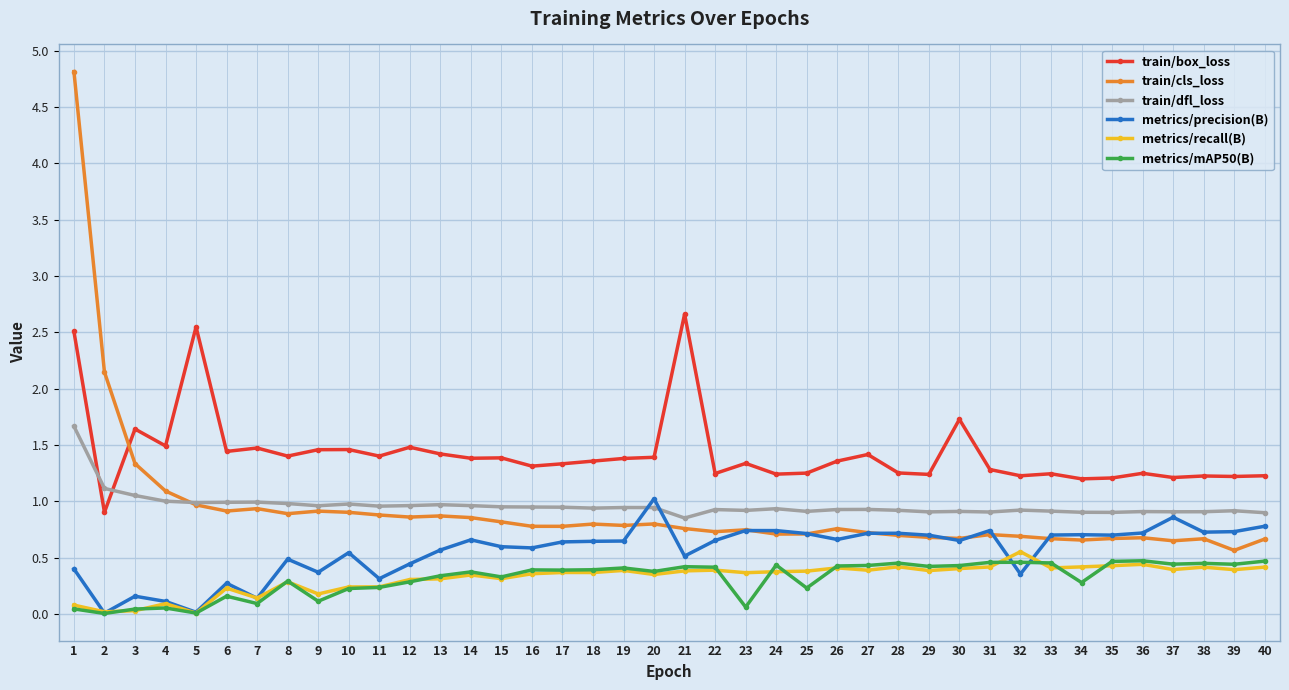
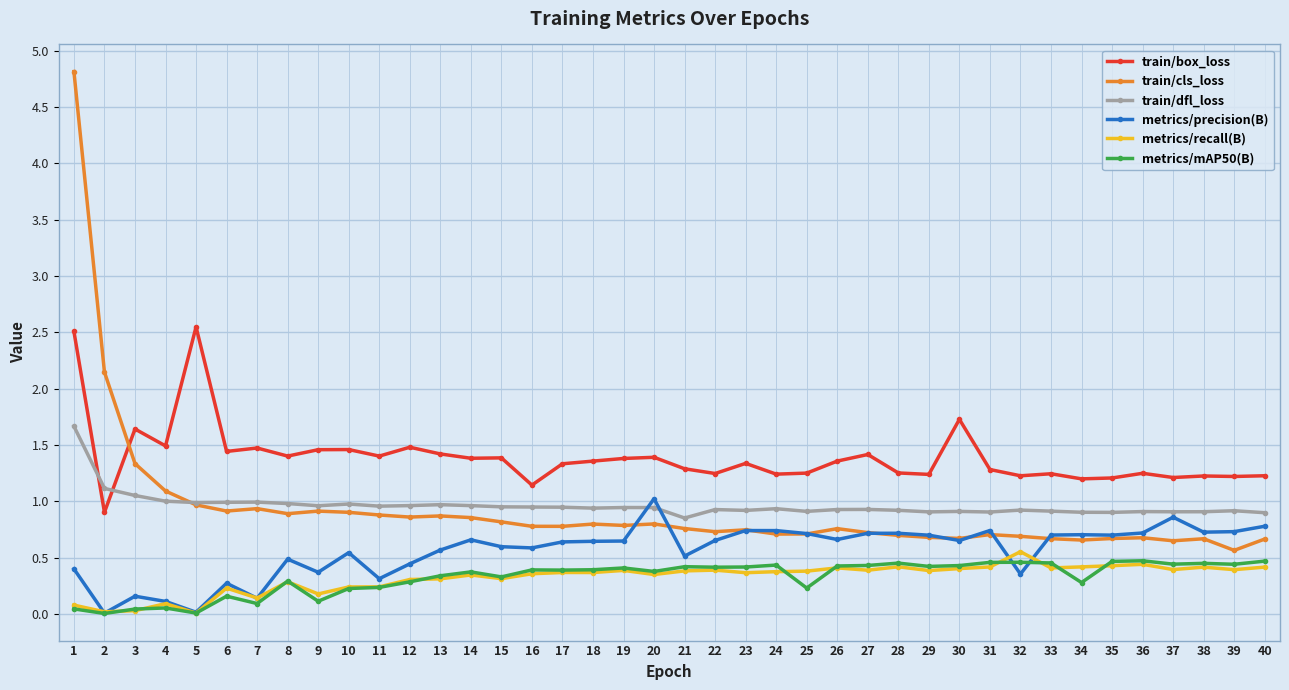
  {
    "train/box_loss": {
      "1": 2.51,
      "2": 0.90,
      "3": 1.64,
      "4": 1.49,
      "5": 2.55,
      "6": 1.44,
      "7": 1.47,
      "8": 1.40,
      "9": 1.46,
      "10": 1.46,
      "11": 1.40,
      "12": 1.48,
      "13": 1.42,
      "14": 1.38,
      "15": 1.39,
-     "16": 1.31,
+     "16": 1.14,
      "17": 1.33,
      "18": 1.36,
      "19": 1.38,
      "20": 1.39,
-     "21": 2.66,
+     "21": 1.29,
      "22": 1.25,
      "23": 1.34,
      "24": 1.24,
      "25": 1.25,
      "26": 1.36,
      "27": 1.42,
      "28": 1.25,
      "29": 1.24,
      "30": 1.73,
      "31": 1.28,
      "32": 1.23,
      "33": 1.24,
      "34": 1.20,
      "35": 1.21,
      "36": 1.25,
      "37": 1.21,
      "38": 1.23,
      "39": 1.22,
      "40": 1.23
    },
    "train/cls_loss": {
      "1": 4.82,
      "2": 2.15,
      "3": 1.33,
      "4": 1.09,
      "6": 0.91,
      "7": 0.94,
      "8": 0.89,
      "9": 0.91,
      "10": 0.90,
      "11": 0.88,
      "12": 0.86,
      "13": 0.87,
      "14": 0.86,
      "15": 0.82,
      "16": 0.78,
      "17": 0.78,
      "18": 0.80,
      "19": 0.79,
      "20": 0.80,
      "21": 0.76,
      "22": 0.73,
      "24": 0.71,
      "26": 0.76,
      "31": 0.70,
      "32": 0.69,
      "33": 0.67,
      "34": 0.66,
      "35": 0.67,
      "36": 0.68,
      "37": 0.65,
      "38": 0.67,
      "39": 0.56,
      "40": 0.67
    },
    "train/dfl_loss": {
      "1": 1.67,
      "2": 1.11,
      "3": 1.05,
      "4": 1.00,
      "6": 0.99,
      "7": 0.99,
      "8": 0.98,
      "9": 0.96,
      "10": 0.98,
      "11": 0.96,
      "12": 0.96,
      "13": 0.97,
      "14": 0.96,
      "15": 0.95,
      "16": 0.95,
      "17": 0.95,
      "18": 0.94,
      "19": 0.94,
      "20": 0.94,
      "21": 0.85,
      "22": 0.93,
      "23": 0.92,
      "24": 0.93,
      "25": 0.91,
      "26": 0.93,
      "27": 0.93,
      "28": 0.92,
      "29": 0.91,
      "30": 0.91,
      "31": 0.91,
      "32": 0.92,
      "33": 0.91,
      "34": 0.90,
      "35": 0.90,
      "36": 0.91,
      "37": 0.91,
      "38": 0.91,
      "39": 0.92,
      "40": 0.90
    },
    "metrics/precision(B)": {
      "1": 0.40,
      "3": 0.16,
      "6": 0.27,
      "8": 0.49,
      "9": 0.37,
      "10": 0.54,
      "11": 0.31,
      "12": 0.44,
      "13": 0.57,
      "14": 0.66,
      "15": 0.60,
      "16": 0.59,
      "17": 0.64,
      "18": 0.64,
      "19": 0.65,
      "20": 1.02,
      "21": 0.51,
      "22": 0.65,
      "24": 0.74,
      "26": 0.66,
      "31": 0.74,
      "32": 0.35,
      "33": 0.70,
      "34": 0.70,
      "35": 0.70,
      "36": 0.72,
      "37": 0.86,
      "38": 0.73,
      "39": 0.73,
      "40": 0.78
    },
    "metrics/recall(B)": {
      "1": 0.08,
      "6": 0.23,
      "9": 0.18,
      "13": 0.31,
      "14": 0.35,
      "16": 0.36,
      "18": 0.37,
      "20": 0.35,
      "21": 0.38,
      "22": 0.39,
      "23": 0.37,
      "24": 0.38,
      "25": 0.38,
      "27": 0.39,
      "28": 0.42,
      "29": 0.39,
      "30": 0.40,
      "31": 0.42,
      "32": 0.55,
      "33": 0.41,
      "34": 0.42,
      "35": 0.43,
      "36": 0.44,
      "37": 0.39,
      "38": 0.42,
      "39": 0.39,
      "40": 0.42
    },
    "metrics/mAP50(B)": {
      "1": 0.04,
      "4": 0.05,
      "6": 0.16,
      "7": 0.09,
      "9": 0.11,
      "13": 0.34,
      "14": 0.37,
      "16": 0.39,
      "18": 0.39,
      "20": 0.38,
      "21": 0.42,
      "22": 0.42,
-     "23": 0.06,
+     "23": 0.42,
      "24": 0.43,
      "25": 0.23,
      "27": 0.43,
      "28": 0.45,
      "29": 0.42,
      "30": 0.43,
      "31": 0.46,
      "32": 0.46,
      "33": 0.45,
      "34": 0.28,
      "35": 0.47,
      "36": 0.47,
      "37": 0.44,
      "38": 0.45,
      "39": 0.44,
      "40": 0.47
    }
  }
